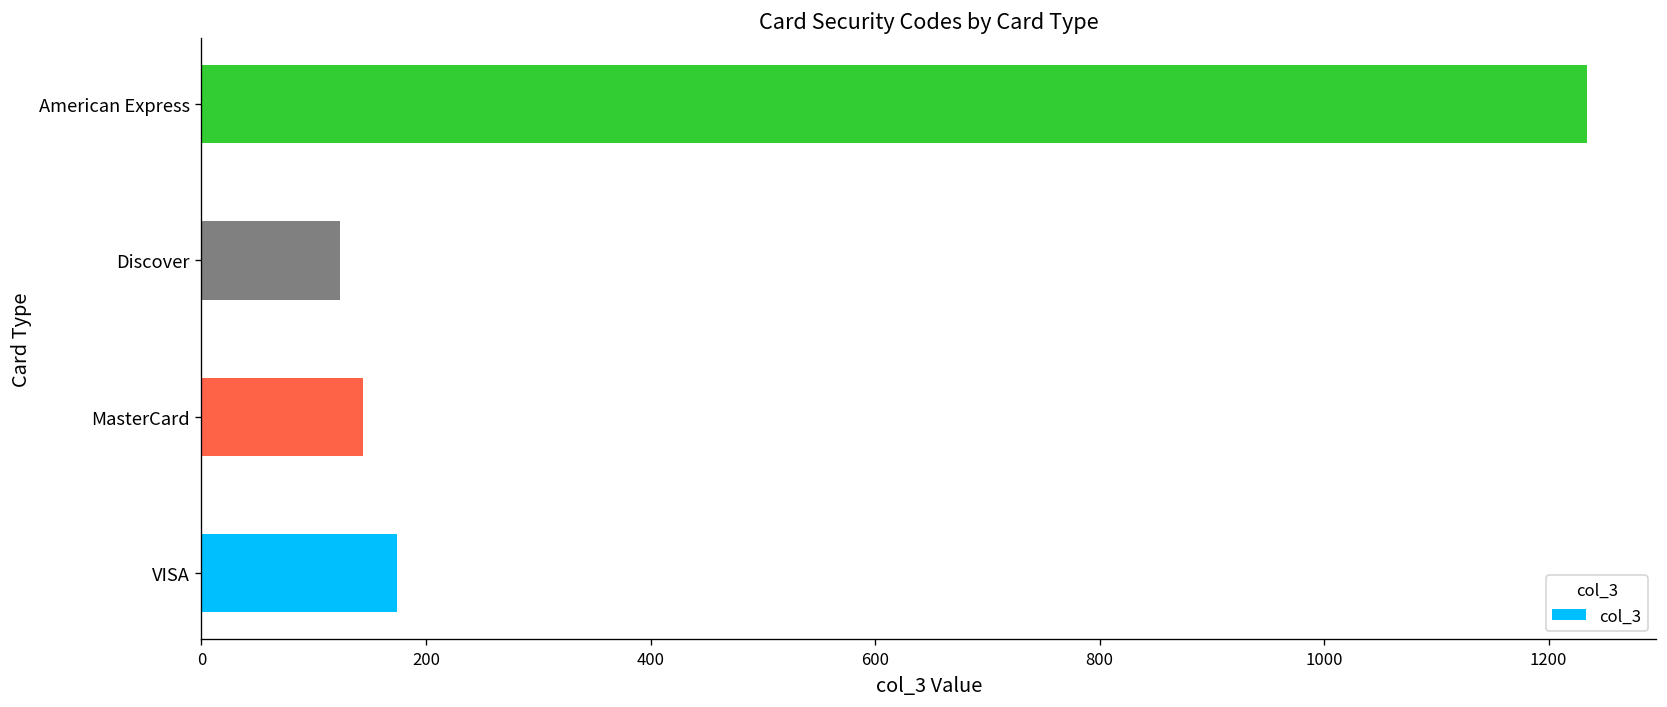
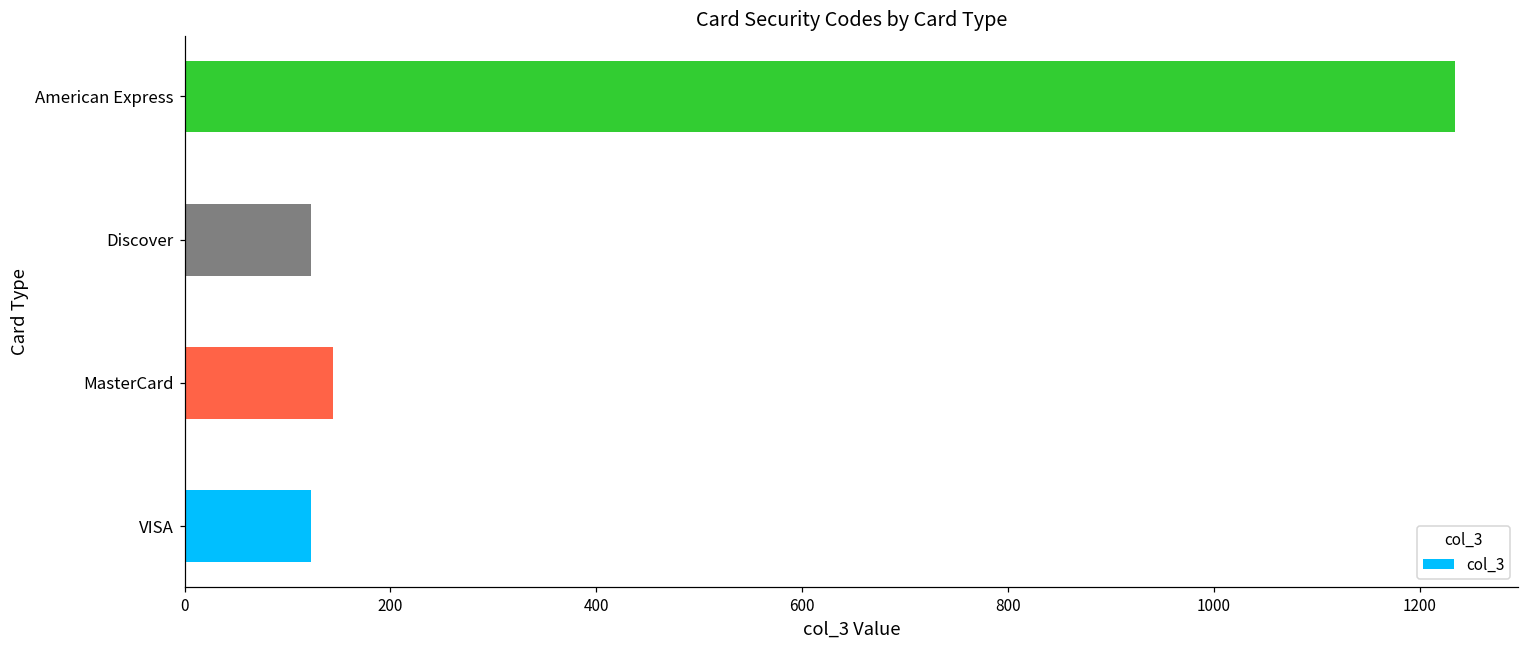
  {
    "American Express": 1230,
    "Discover": 120,
    "MasterCard": 140,
-   "VISA": 170
+   "VISA": 120
  }
